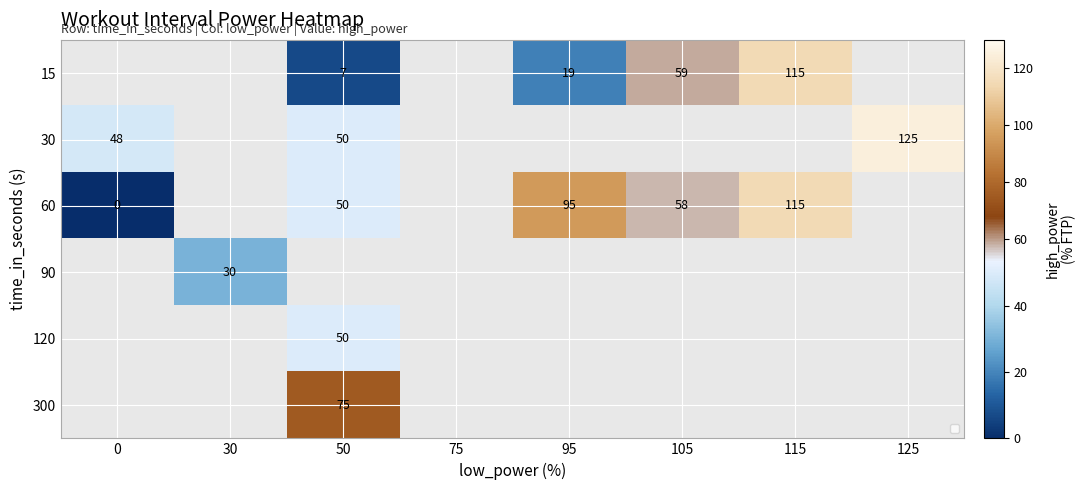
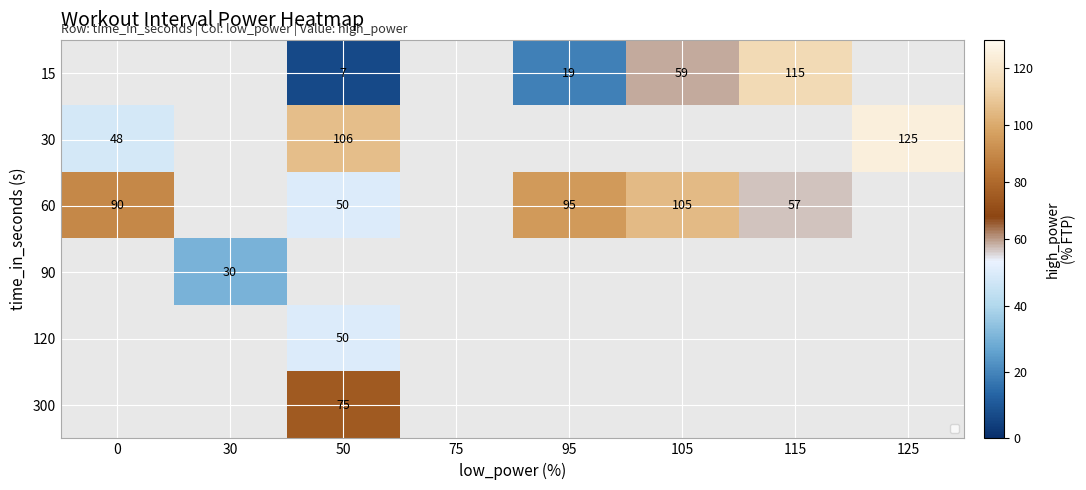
  {
    "15": {
      "50": 7,
      "95": 19,
      "105": 59,
      "115": 115
    },
    "30": {
      "0": 48,
-     "50": 50,
+     "50": 106,
      "125": 125
    },
    "60": {
-     "0": 0,
+     "0": 90,
      "50": 50,
      "95": 95,
-     "105": 58,
-     "115": 115
+     "105": 105,
+     "115": 57
    },
    "90": {
      "30": 30
    },
    "120": {
      "50": 50
    },
    "300": {
      "50": 75
    }
  }
